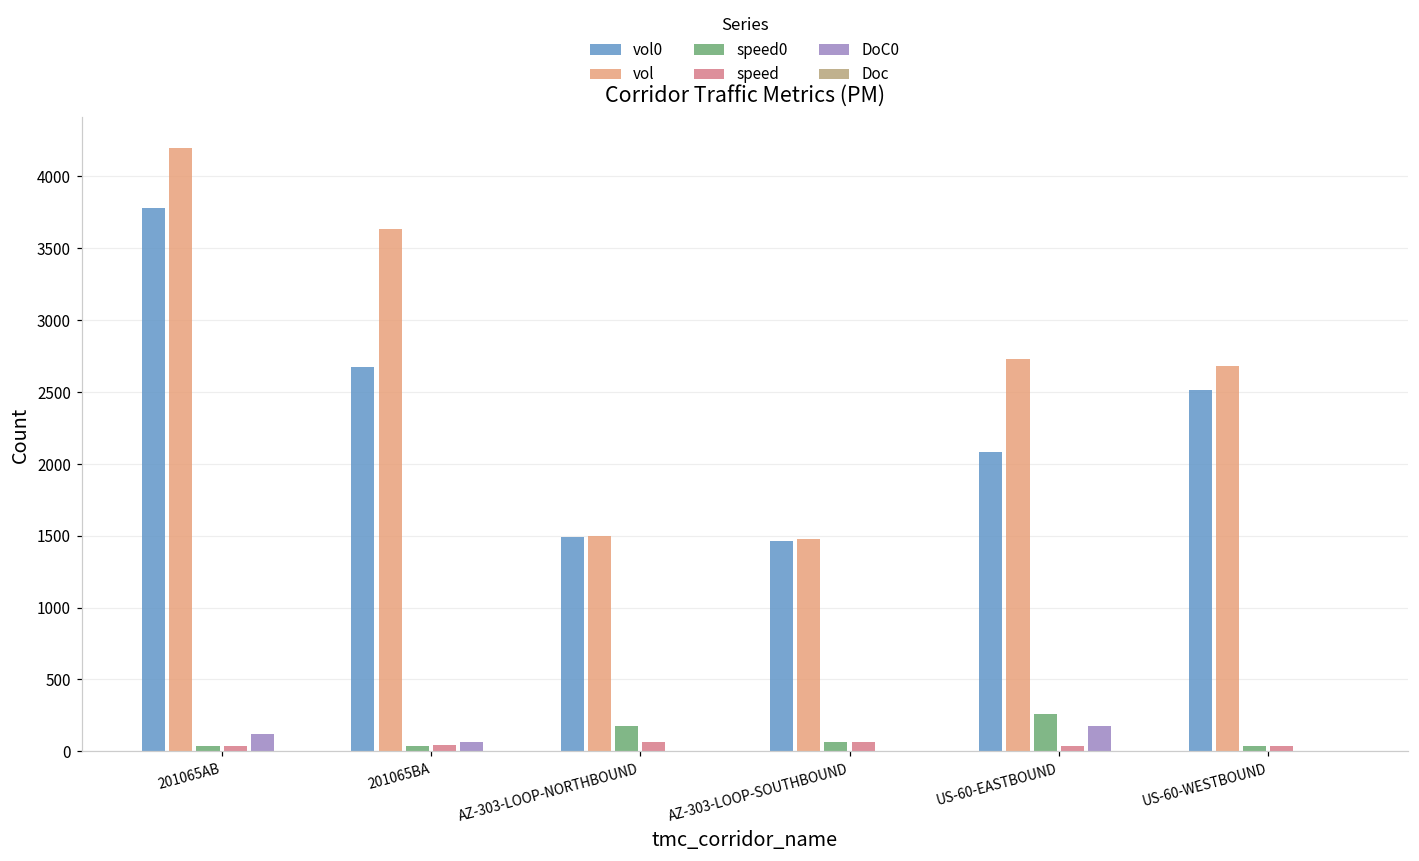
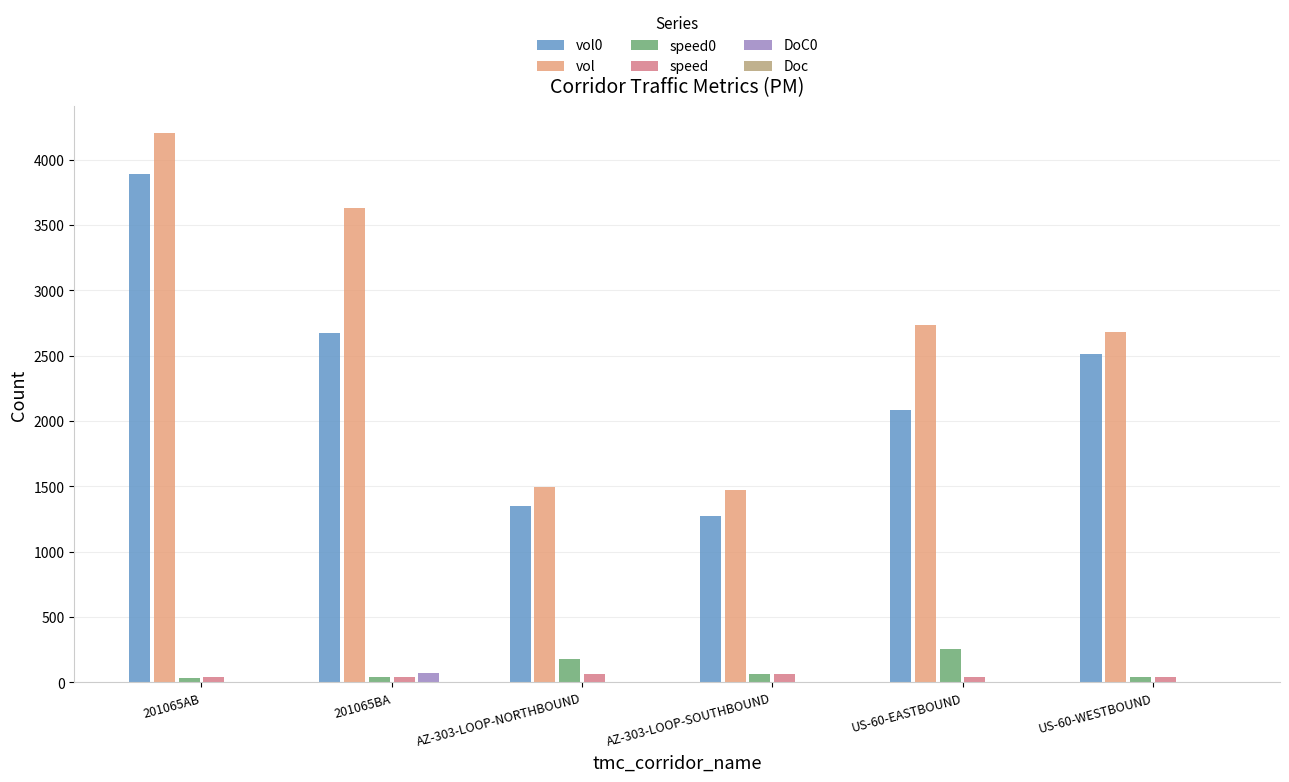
  {
    "vol0": {
-     "201065AB": 3780,
+     "201065AB": 3890,
      "201065BA": 2670,
-     "AZ-303-LOOP-NORTHBOUND": 1490,
-     "AZ-303-LOOP-SOUTHBOUND": 1470,
+     "AZ-303-LOOP-NORTHBOUND": 1350,
+     "AZ-303-LOOP-SOUTHBOUND": 1270,
      "US-60-EASTBOUND": 2080,
      "US-60-WESTBOUND": 2520
    },
    "speed0": {
      "201065AB": 30,
      "201065BA": 40,
      "AZ-303-LOOP-NORTHBOUND": 180,
      "AZ-303-LOOP-SOUTHBOUND": 70,
      "US-60-EASTBOUND": 260,
      "US-60-WESTBOUND": 40
    },
    "DoC0": {
-     "201065AB": 120,
+     "201065AB": 0,
      "201065BA": 70,
-     "US-60-EASTBOUND": 180
+     "US-60-EASTBOUND": 0
    }
  }
